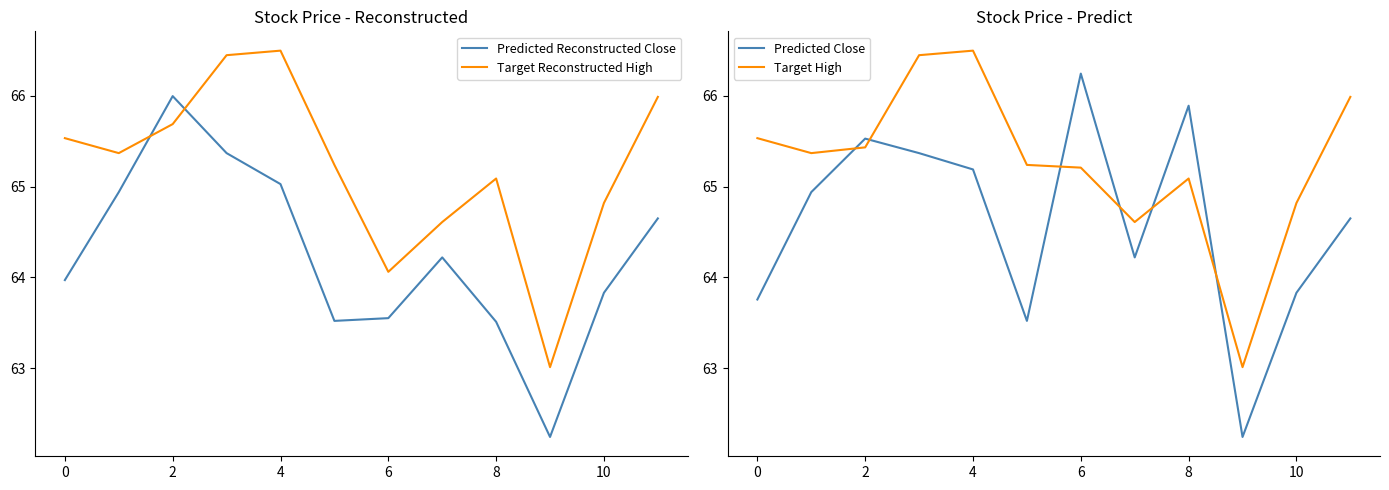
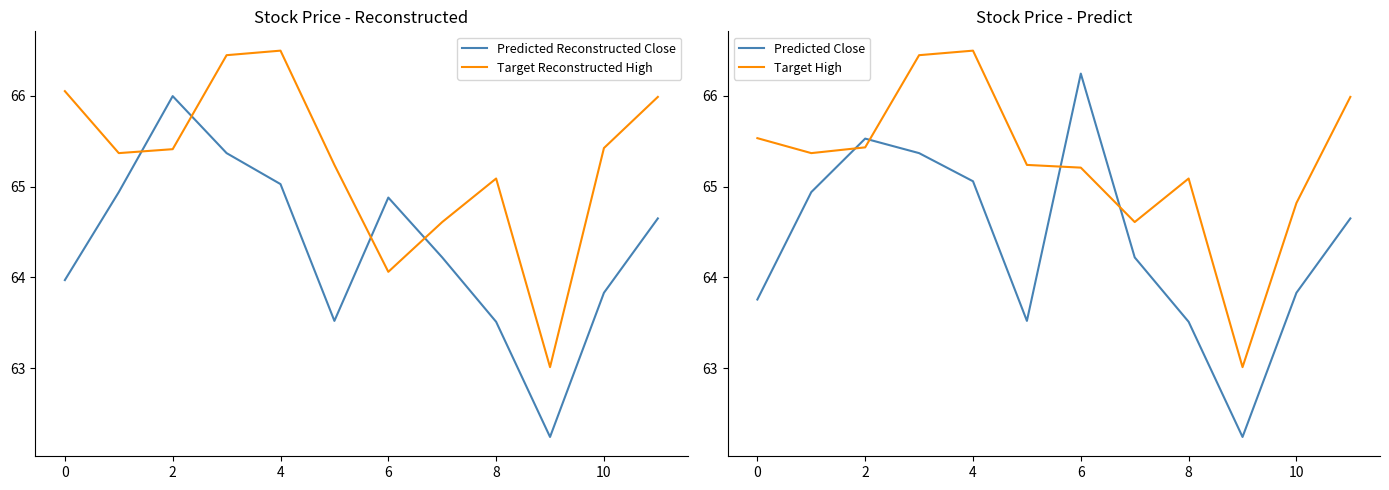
  {
    "Stock Price - Reconstructed": {
      "Predicted Reconstructed Close": {
        "0": 64.0,
        "2": 66.0,
        "4": 65.0,
-       "6": 63.6,
+       "6": 64.9,
        "8": 63.5,
        "10": 63.8
      },
      "Target Reconstructed High": {
-       "0": 65.5,
-       "2": 65.7,
+       "0": 66.1,
+       "2": 65.4,
        "4": 66.5,
        "6": 64.1,
        "8": 65.1,
-       "10": 64.8
+       "10": 65.4
      }
    },
    "Stock Price - Predict": {
      "Predicted Close": {
        "0": 63.8,
        "2": 65.5,
-       "4": 65.2,
+       "4": 65.1,
        "6": 66.2,
-       "8": 65.9,
+       "8": 63.5,
        "10": 63.8
      },
      "Target High": {
        "0": 65.5,
        "2": 65.4,
        "4": 66.5,
        "6": 65.2,
        "8": 65.1,
        "10": 64.8
      }
    }
  }
